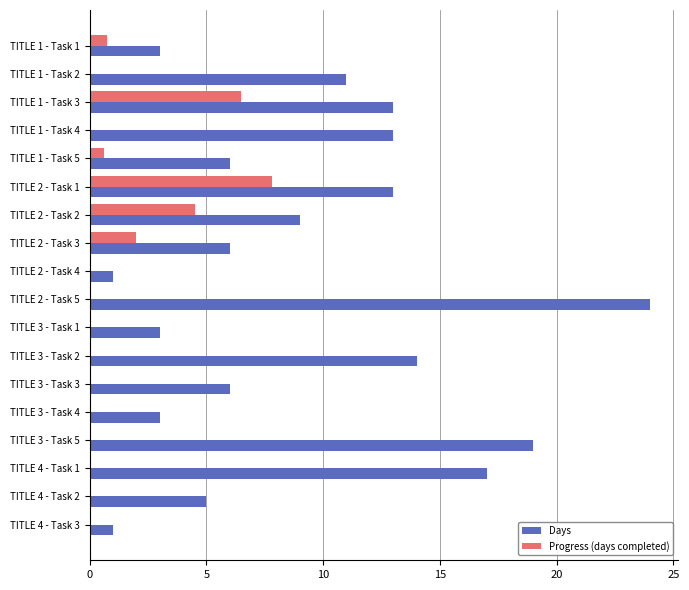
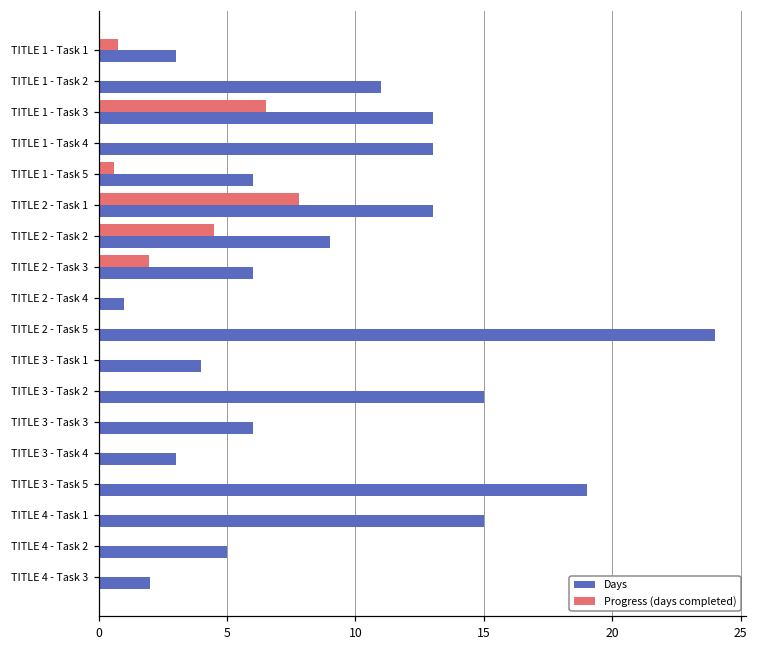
  {
    "Days": {
      "TITLE 1 - Task 1": 3,
      "TITLE 1 - Task 2": 11,
      "TITLE 1 - Task 3": 13,
      "TITLE 1 - Task 4": 13,
      "TITLE 1 - Task 5": 6,
      "TITLE 2 - Task 1": 13,
      "TITLE 2 - Task 2": 9,
      "TITLE 2 - Task 3": 6,
      "TITLE 2 - Task 4": 1,
      "TITLE 2 - Task 5": 24,
-     "TITLE 3 - Task 1": 3,
-     "TITLE 3 - Task 2": 14,
+     "TITLE 3 - Task 1": 4,
+     "TITLE 3 - Task 2": 15,
      "TITLE 3 - Task 3": 6,
      "TITLE 3 - Task 4": 3,
      "TITLE 3 - Task 5": 19,
-     "TITLE 4 - Task 1": 17,
+     "TITLE 4 - Task 1": 15,
      "TITLE 4 - Task 2": 5,
-     "TITLE 4 - Task 3": 1
+     "TITLE 4 - Task 3": 2
    },
    "Progress (days completed)": {
      "TITLE 1 - Task 1": 0.8,
      "TITLE 1 - Task 2": 0,
      "TITLE 1 - Task 3": 6.5,
      "TITLE 1 - Task 4": 0,
      "TITLE 1 - Task 5": 0.6,
      "TITLE 2 - Task 1": 7.8,
      "TITLE 2 - Task 2": 4.5,
      "TITLE 2 - Task 3": 2,
      "TITLE 2 - Task 4": 0,
      "TITLE 2 - Task 5": 0,
      "TITLE 3 - Task 1": 0,
      "TITLE 3 - Task 2": 0,
      "TITLE 3 - Task 3": 0,
      "TITLE 3 - Task 4": 0,
      "TITLE 3 - Task 5": 0,
      "TITLE 4 - Task 1": 0,
      "TITLE 4 - Task 2": 0,
      "TITLE 4 - Task 3": 0
    }
  }
